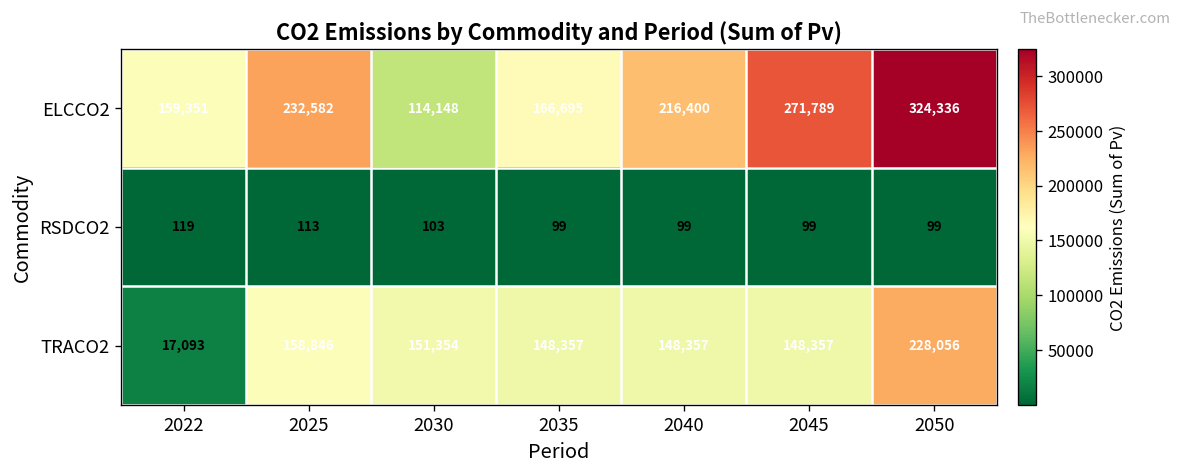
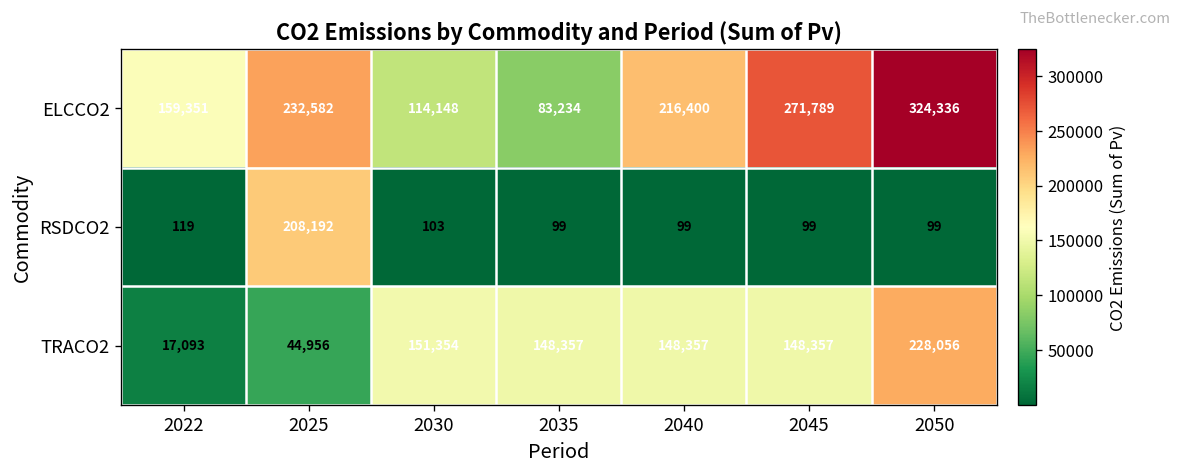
  {
    "ELCCO2": {
      "2022": "159,351",
      "2025": "232,582",
      "2030": "114,148",
-     "2035": "166,695",
+     "2035": "83,234",
      "2040": "216,400",
      "2045": "271,789",
      "2050": "324,336"
    },
    "RSDCO2": {
      "2022": "119",
-     "2025": "113",
+     "2025": "208,192",
      "2030": "103",
      "2035": "99",
      "2040": "99",
      "2045": "99",
      "2050": "99"
    },
    "TRACO2": {
      "2022": "17,093",
-     "2025": "158,846",
+     "2025": "44,956",
      "2030": "151,354",
      "2035": "148,357",
      "2040": "148,357",
      "2045": "148,357",
      "2050": "228,056"
    }
  }
